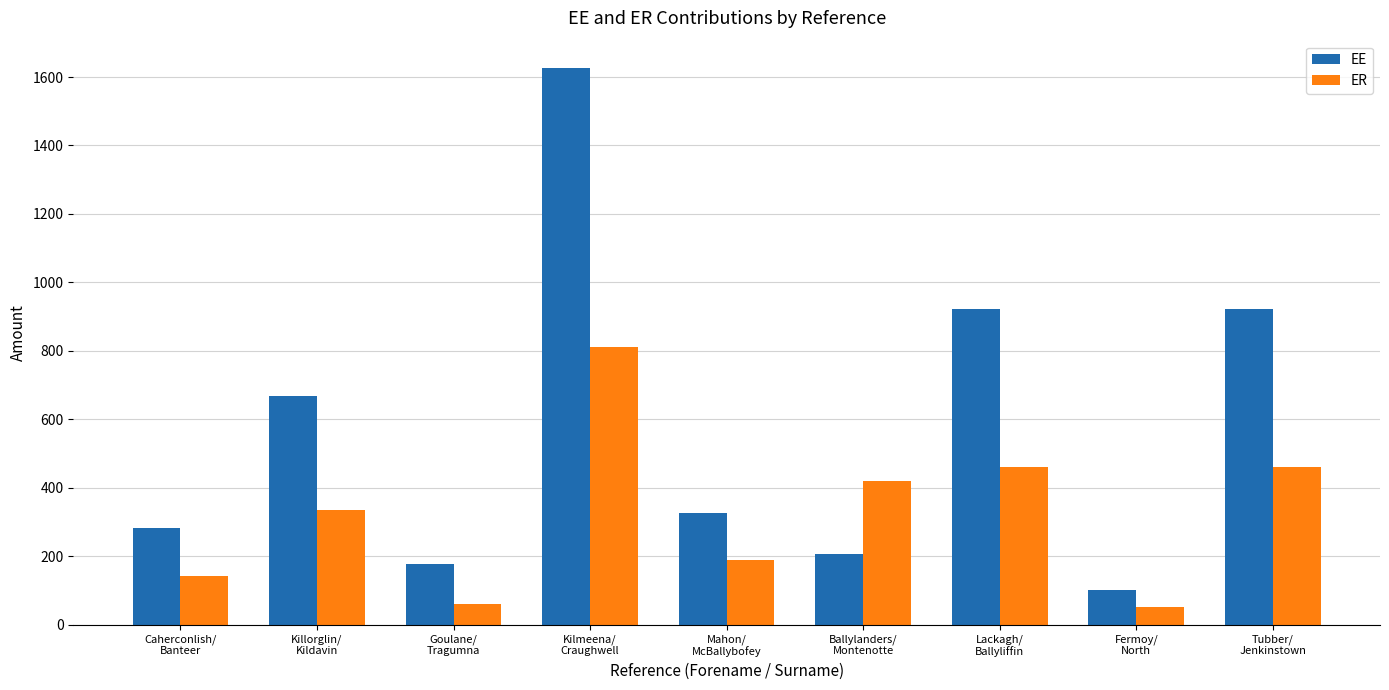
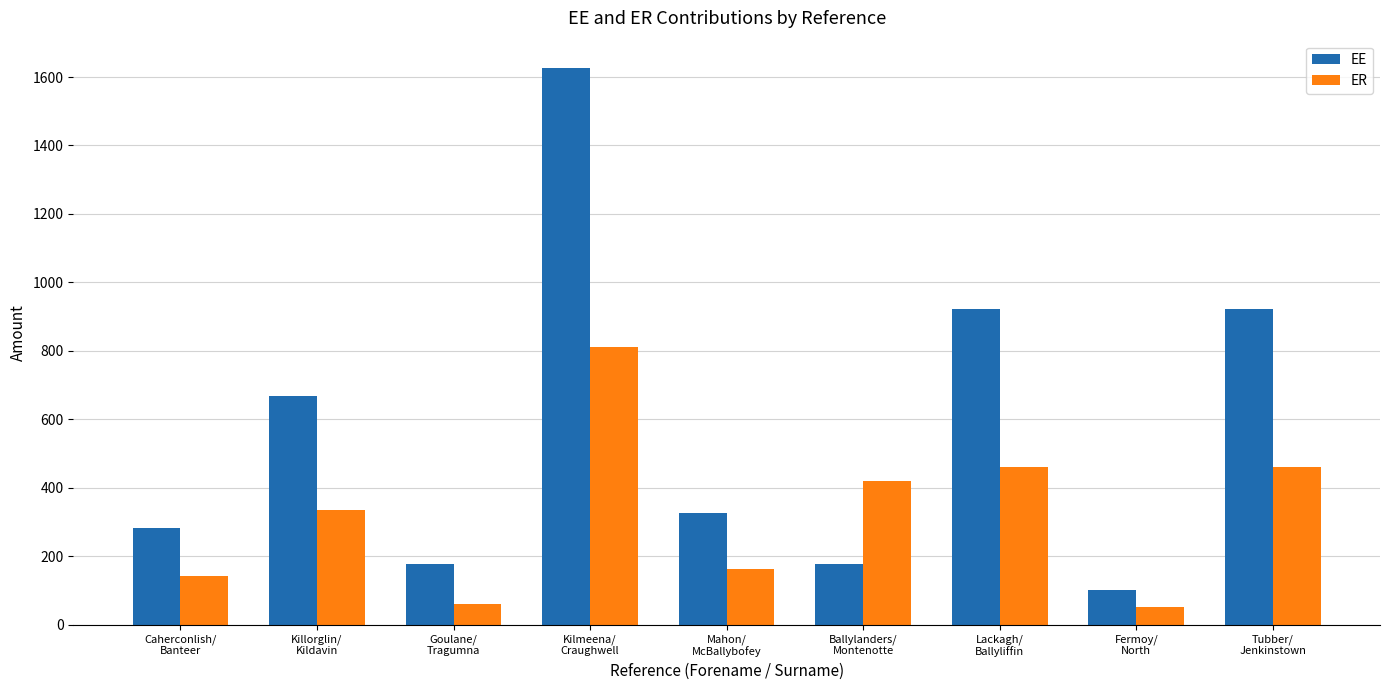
  {
    "EE": {
      "Caherconlish/ Banteer": 280,
      "Killorglin/ Kildavin": 670,
      "Goulane/ Tragumna": 180,
      "Kilmeena/ Craughwell": 1630,
      "Mahon/ McBallybofey": 330,
-     "Ballylanders/ Montenotte": 210,
+     "Ballylanders/ Montenotte": 180,
      "Lackagh/ Ballyliffin": 920,
      "Fermoy/ North": 100,
      "Tubber/ Jenkinstown": 920
    },
    "ER": {
      "Caherconlish/ Banteer": 140,
      "Killorglin/ Kildavin": 330,
      "Goulane/ Tragumna": 60,
      "Kilmeena/ Craughwell": 810,
-     "Mahon/ McBallybofey": 190,
+     "Mahon/ McBallybofey": 160,
      "Ballylanders/ Montenotte": 420,
      "Lackagh/ Ballyliffin": 460,
      "Fermoy/ North": 50,
      "Tubber/ Jenkinstown": 460
    }
  }
